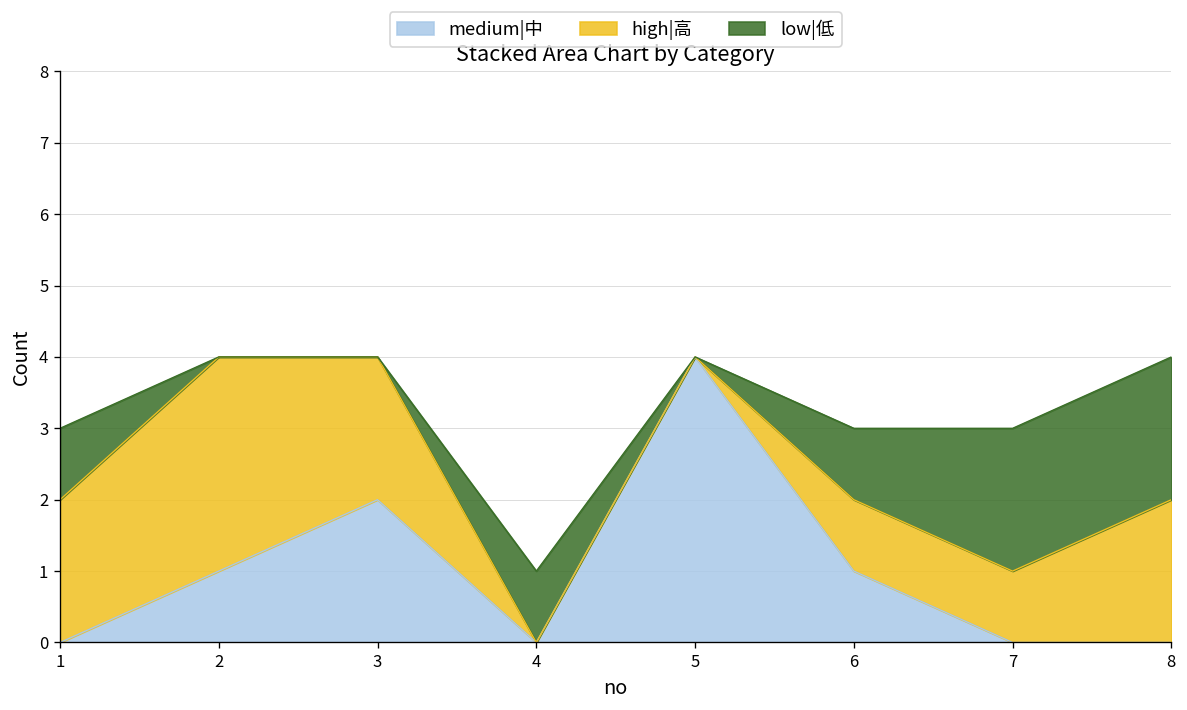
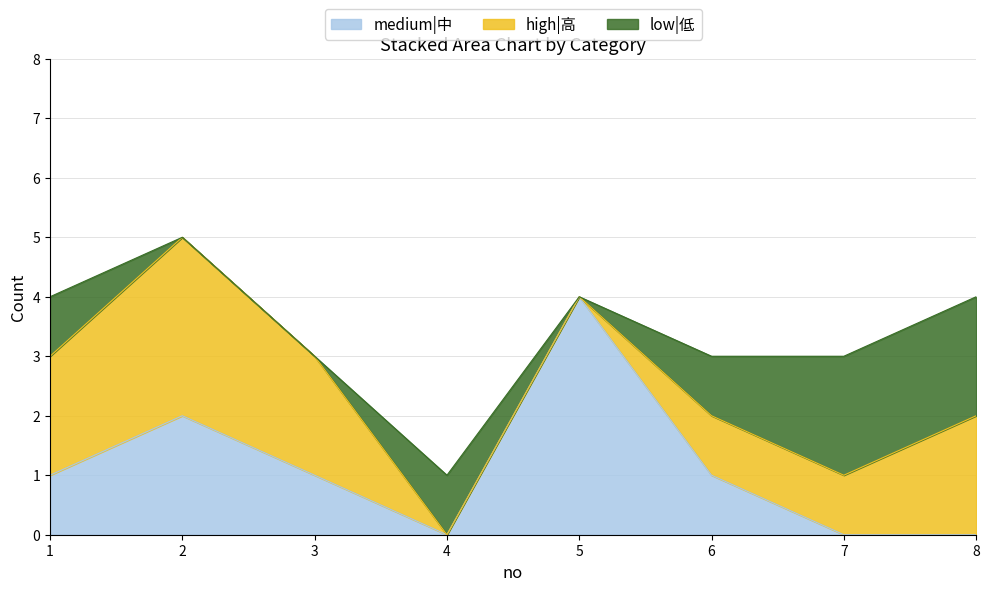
  {
    "medium|中": {
-     "1": 0,
-     "2": 1,
-     "3": 2,
+     "1": 1,
+     "2": 2,
+     "3": 1,
      "6": 1,
      "7": 0,
      "8": 0
    },
    "high|高": {
      "6": 2,
      "7": 1,
      "8": 2
    },
    "low|低": {
      "4": 1,
      "6": 3,
      "7": 3,
      "8": 4
    }
  }
